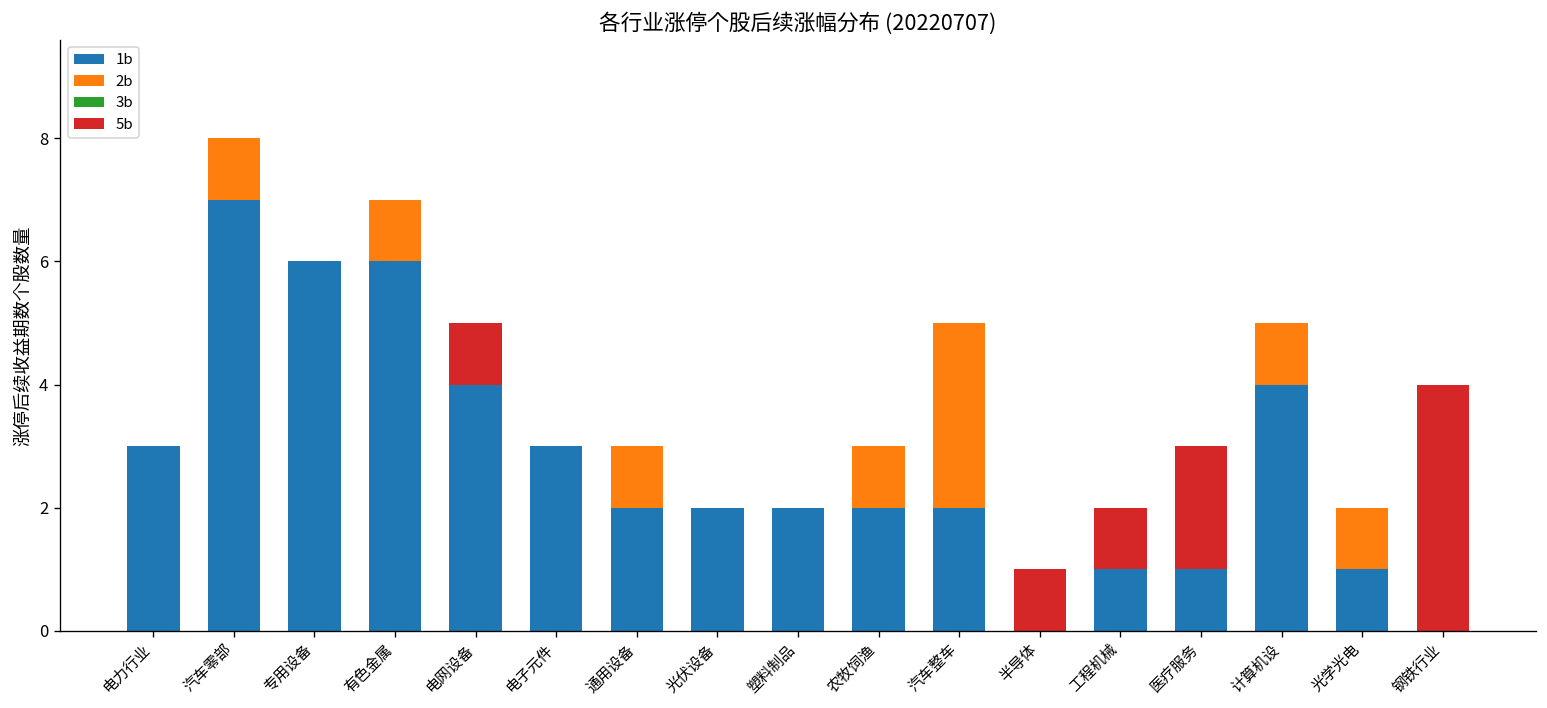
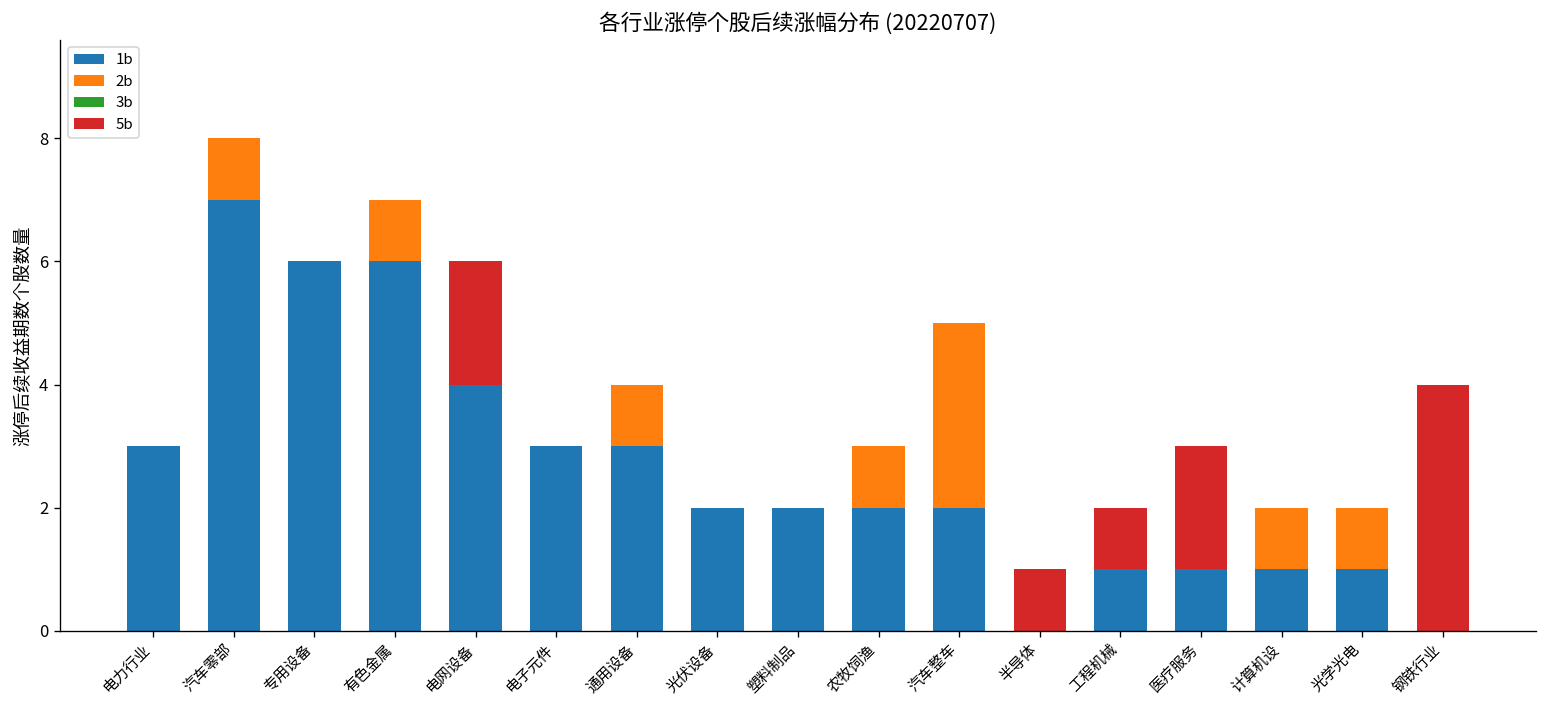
  {
    "1b": {
      "电力行业": 3,
      "汽车零部": 7,
      "专用设备": 6,
      "有色金属": 6,
      "电网设备": 4,
      "电子元件": 3,
-     "通用设备": 2,
+     "通用设备": 3,
      "光伏设备": 2,
      "塑料制品": 2,
      "农牧饲渔": 2,
      "汽车整车": 2,
      "半导体": 0,
      "工程机械": 1,
      "医疗服务": 1,
-     "计算机设": 4,
+     "计算机设": 1,
      "光学光电": 1,
      "钢铁行业": 0
    },
    "3b": {
      "电力行业": 0,
      "专用设备": 0,
      "电网设备": 0,
      "电子元件": 0,
      "光伏设备": 0,
      "塑料制品": 0,
      "半导体": 0,
      "工程机械": 0,
      "医疗服务": 0,
      "钢铁行业": 0
    },
    "5b": {
      "电力行业": 0,
      "汽车零部": 0,
      "专用设备": 0,
      "有色金属": 0,
-     "电网设备": 1,
+     "电网设备": 2,
      "电子元件": 0,
      "通用设备": 0,
      "光伏设备": 0,
      "塑料制品": 0,
      "农牧饲渔": 0,
      "汽车整车": 0,
      "半导体": 1,
      "工程机械": 1,
      "医疗服务": 2,
      "计算机设": 0,
      "光学光电": 0,
      "钢铁行业": 4
    }
  }
